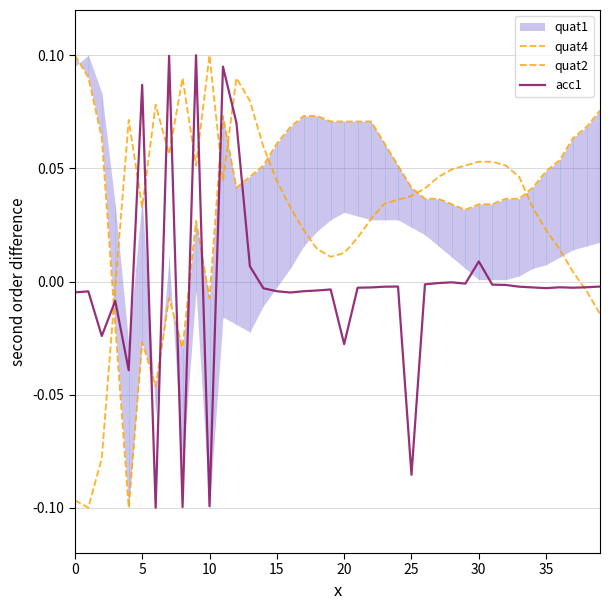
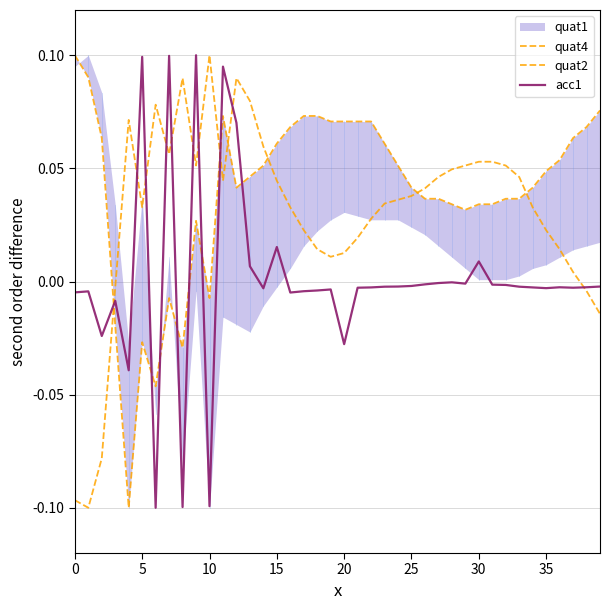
  {
    "acc1": {
      "0": -0.005,
-     "5": 0.087,
-     "15": -0.004,
+     "5": 0.099,
+     "15": 0.015,
      "20": -0.028,
-     "25": -0.085,
+     "25": -0.002,
      "30": 0.009,
      "35": -0.003
    }
  }
